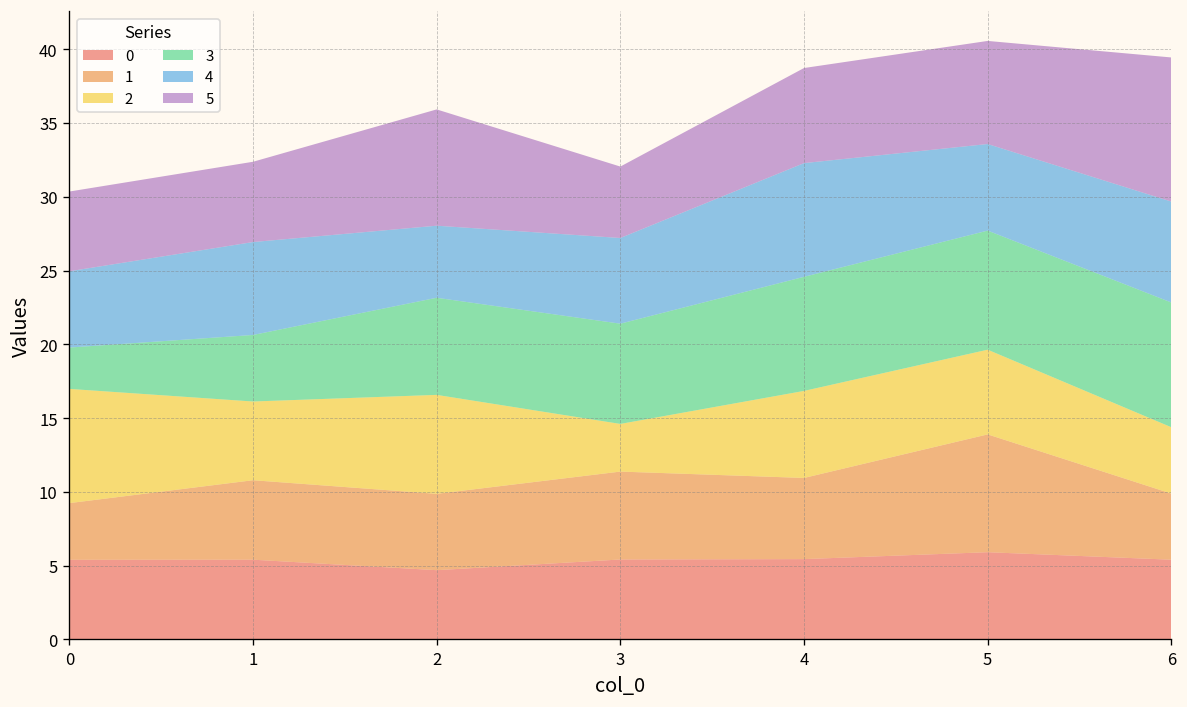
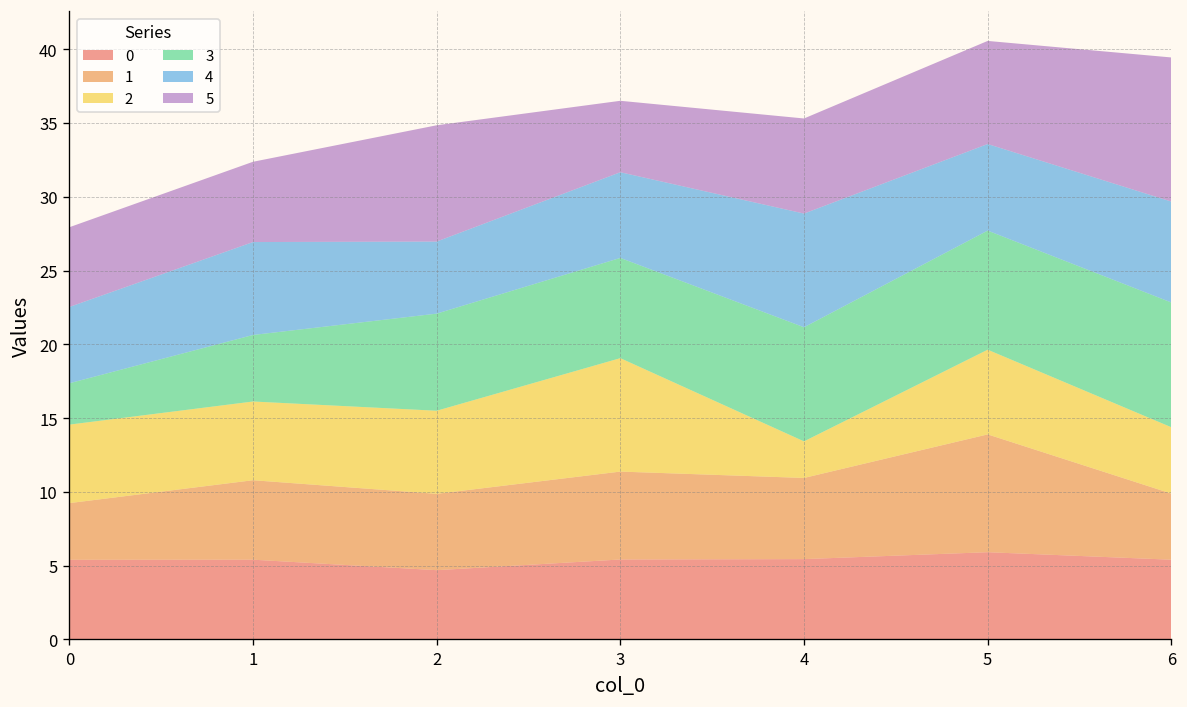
  {
    "2": {
-     "0": 7.7,
+     "0": 5.3,
      "1": 5.3,
-     "2": 6.7,
-     "3": 3.2,
-     "4": 5.9,
+     "2": 5.6,
+     "3": 7.7,
+     "4": 2.5,
      "5": 5.7,
      "6": 4.5
    },
    "3": {
      "0": 2.8,
      "1": 4.5,
      "2": 6.6,
      "3": 6.8,
      "4": 7.7,
      "5": 8.1,
      "6": 8.5
    },
    "4": {
      "0": 5.2,
      "1": 6.3,
      "2": 4.9,
      "3": 5.8,
      "4": 7.7,
      "5": 5.9,
      "6": 6.8
    },
    "5": {
      "0": 5.4,
      "1": 5.4,
      "2": 7.9,
      "3": 4.8,
      "4": 6.4,
      "5": 7.0,
      "6": 9.8
    }
  }
